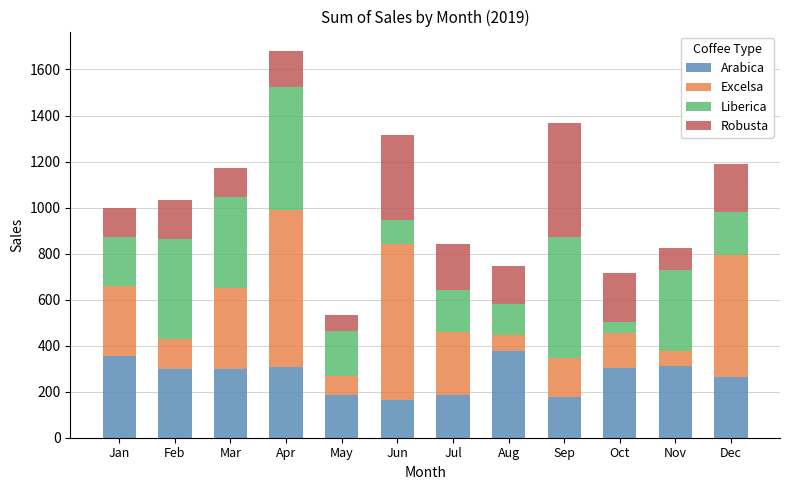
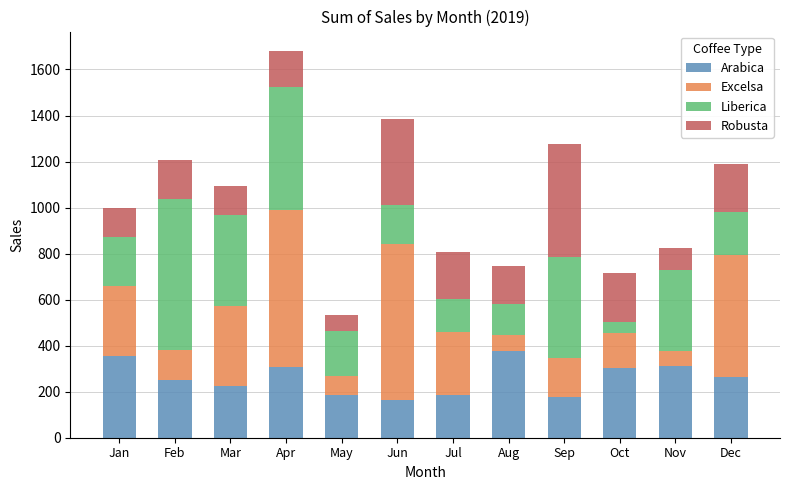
  {
    "Arabica": {
      "Jan": 350,
-     "Feb": 300,
-     "Mar": 300,
+     "Feb": 250,
+     "Mar": 220,
      "Apr": 310,
      "May": 190,
      "Jun": 160,
      "Jul": 180,
      "Aug": 380,
      "Sep": 180,
      "Oct": 300,
      "Nov": 310,
      "Dec": 270
    },
    "Liberica": {
      "Jan": 210,
-     "Feb": 430,
+     "Feb": 660,
      "Mar": 390,
      "Apr": 530,
      "May": 190,
-     "Jun": 100,
-     "Jul": 180,
+     "Jun": 170,
+     "Jul": 150,
      "Aug": 130,
-     "Sep": 530,
+     "Sep": 440,
      "Oct": 50,
      "Nov": 350,
      "Dec": 190
    }
  }
